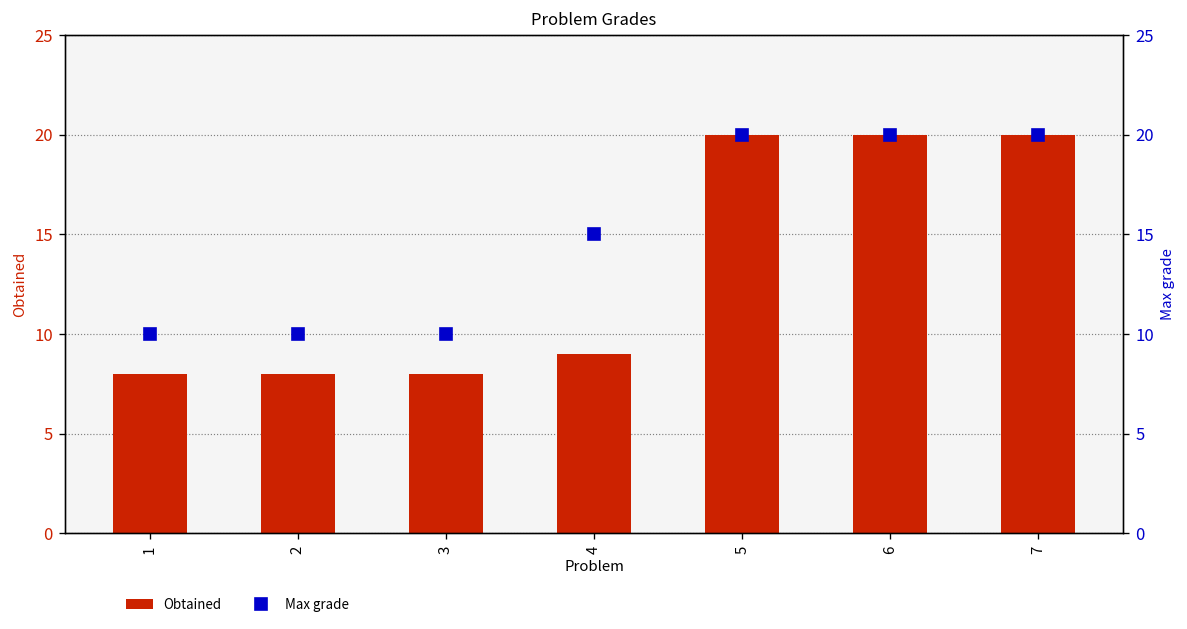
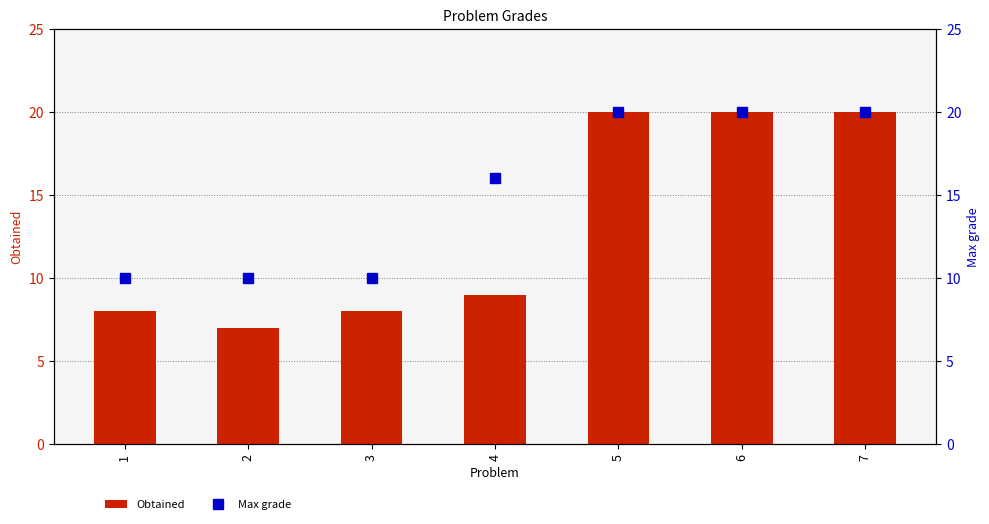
  {
    "Obtained": {
      "1": 8,
-     "2": 8,
+     "2": 7,
      "3": 8,
      "4": 9,
      "5": 20,
      "6": 20,
      "7": 20
    },
    "Max grade": {
      "1": 10,
      "2": 10,
      "3": 10,
-     "4": 15,
+     "4": 16,
      "5": 20,
      "6": 20,
      "7": 20
    }
  }
